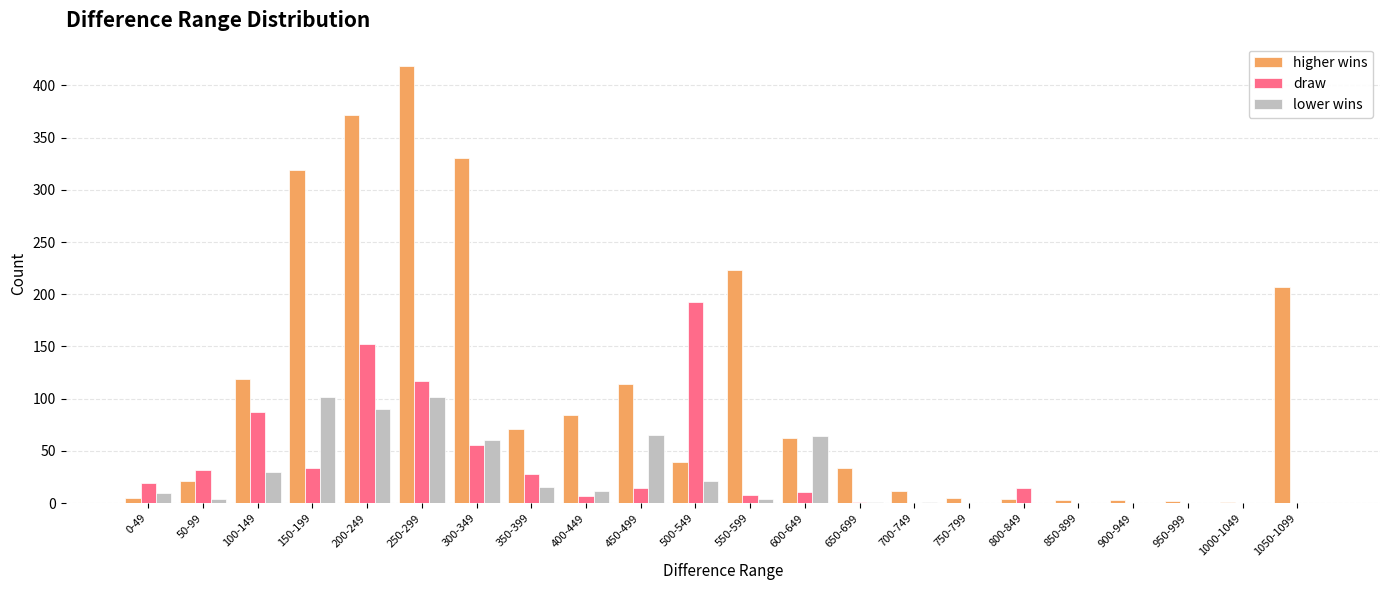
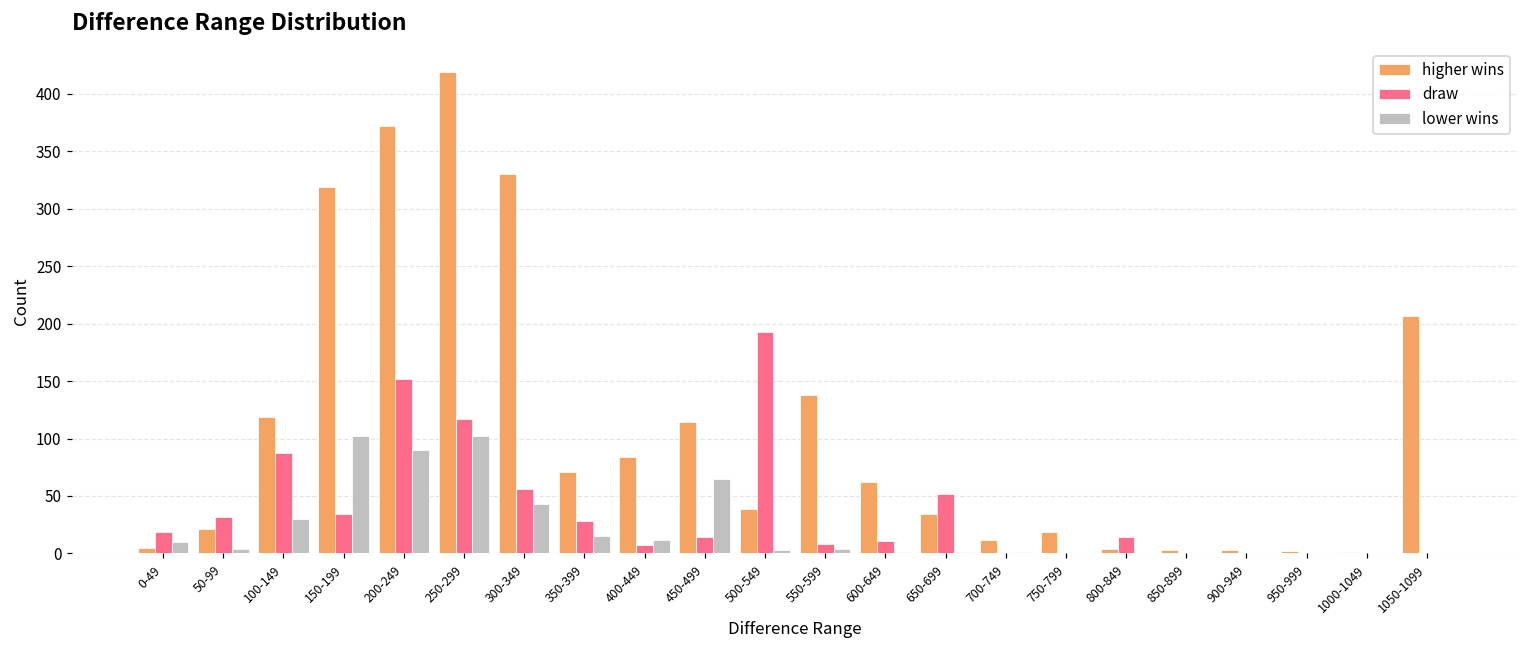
  {
    "higher wins": {
      "0-49": 5,
      "50-99": 21,
      "100-149": 119,
      "150-199": 319,
      "200-249": 372,
      "250-299": 419,
      "300-349": 330,
      "350-399": 71,
      "400-449": 84,
      "450-499": 114,
      "500-549": 39,
-     "550-599": 223,
+     "550-599": 138,
      "600-649": 62,
      "650-699": 34,
      "700-749": 12,
-     "750-799": 5,
+     "750-799": 19,
      "800-849": 4,
      "850-899": 3,
      "900-949": 3,
      "1050-1099": 207
    },
    "draw": {
      "0-49": 19,
      "50-99": 32,
      "100-149": 87,
      "150-199": 34,
      "200-249": 152,
      "250-299": 117,
      "300-349": 56,
      "350-399": 28,
      "400-449": 7,
      "450-499": 14,
      "500-549": 193,
      "550-599": 8,
      "600-649": 11,
-     "650-699": 1,
+     "650-699": 52,
      "700-749": 0,
      "750-799": 0,
      "800-849": 14,
      "850-899": 0,
      "900-949": 0,
      "950-999": 0,
      "1000-1049": 0,
      "1050-1099": 0
    },
    "lower wins": {
      "0-49": 10,
      "50-99": 4,
      "100-149": 30,
      "150-199": 102,
      "200-249": 90,
      "250-299": 102,
-     "300-349": 60,
+     "300-349": 43,
      "350-399": 15,
      "400-449": 12,
      "450-499": 65,
-     "500-549": 21,
+     "500-549": 3,
      "550-599": 4,
-     "600-649": 64,
+     "600-649": 1,
      "750-799": 0,
      "800-849": 0,
      "850-899": 0,
      "900-949": 0,
      "950-999": 0,
      "1000-1049": 0,
      "1050-1099": 0
    }
  }
